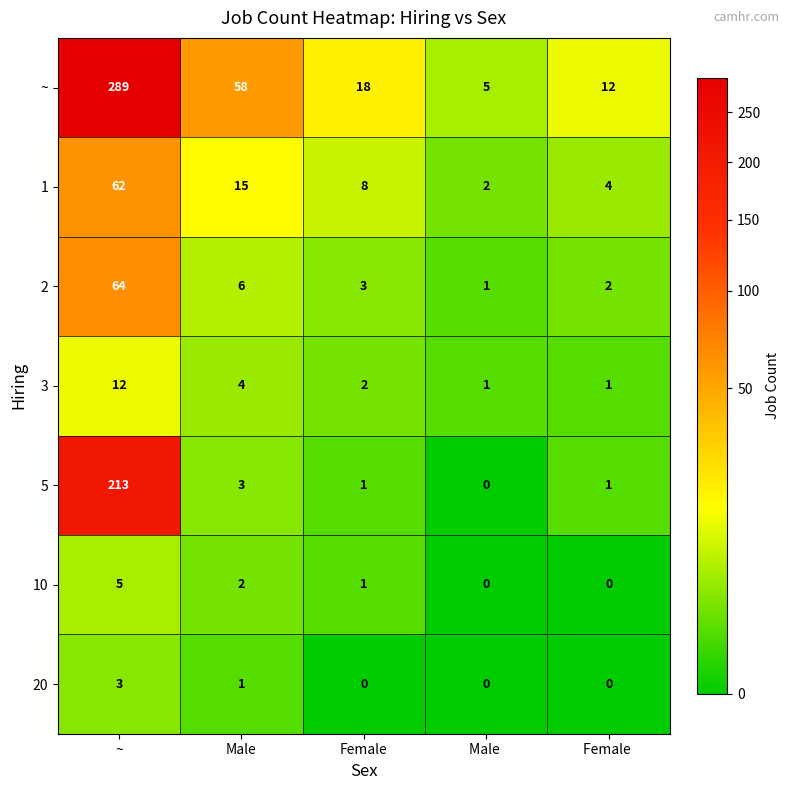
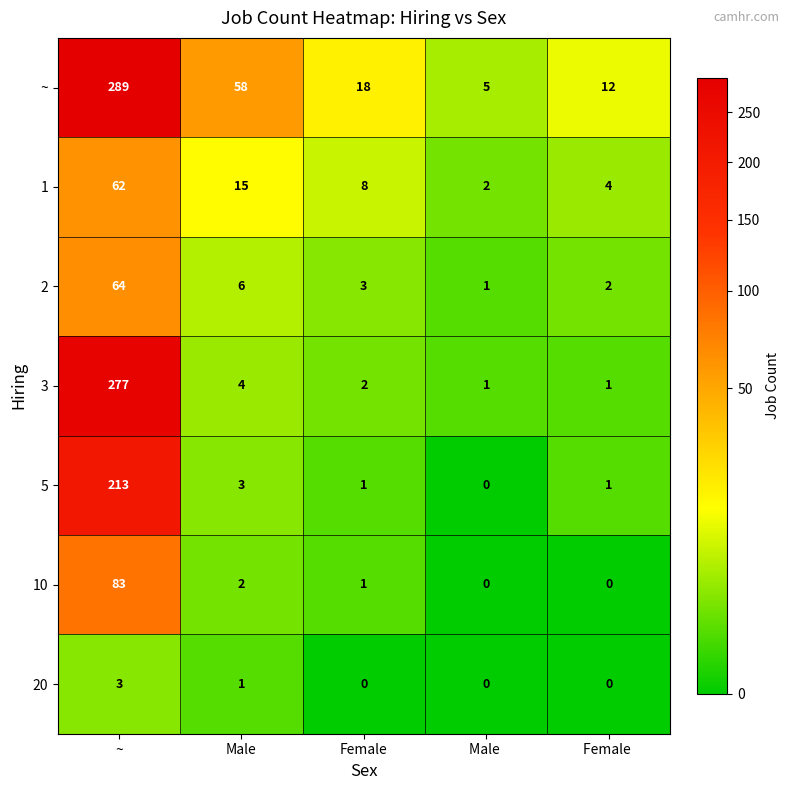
  {
    "~": {
      "~": 289
    },
    "1": {
      "~": 62
    },
    "2": {
      "~": 64
    },
    "3": {
-     "~": 12
+     "~": 277
    },
    "5": {
      "~": 213
    },
    "10": {
-     "~": 5
+     "~": 83
    },
    "20": {
      "~": 3
    }
  }
